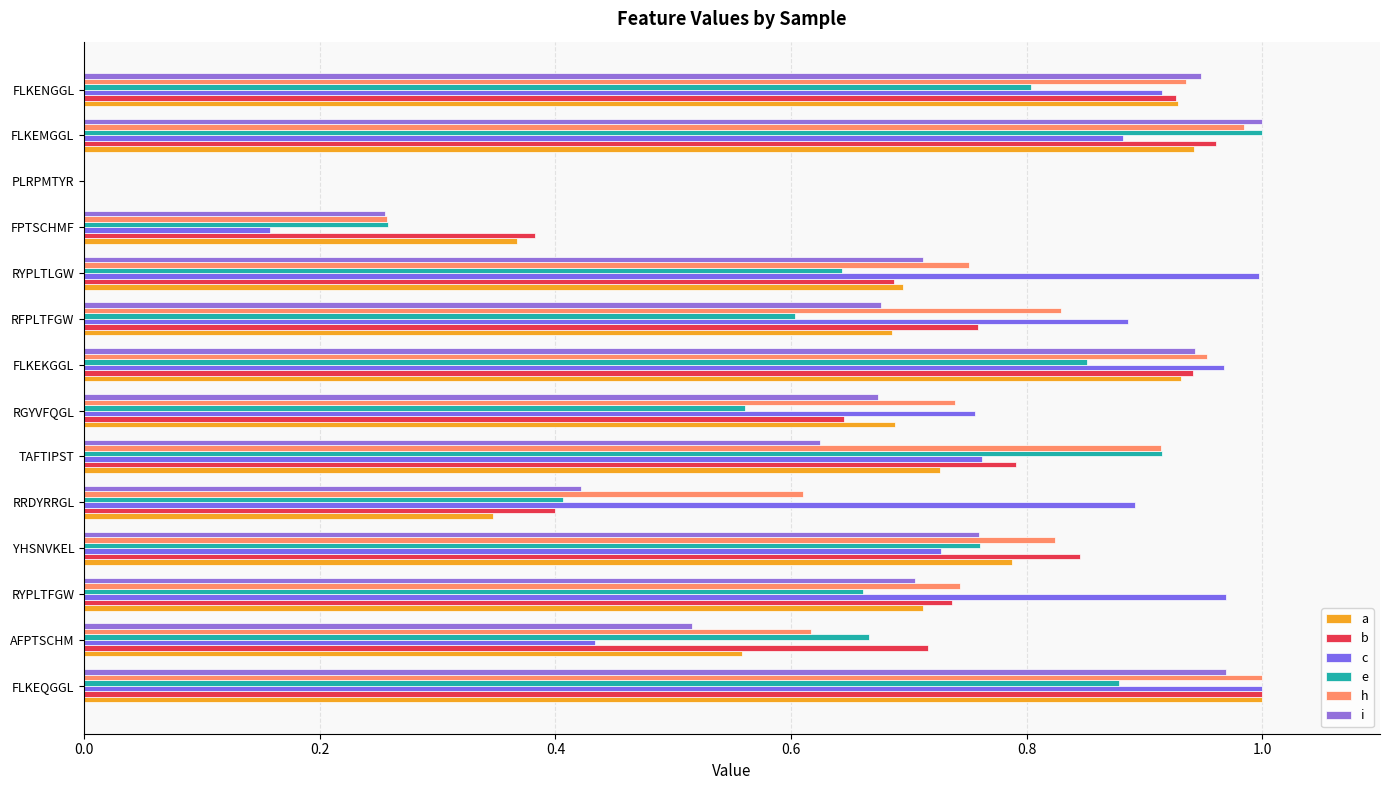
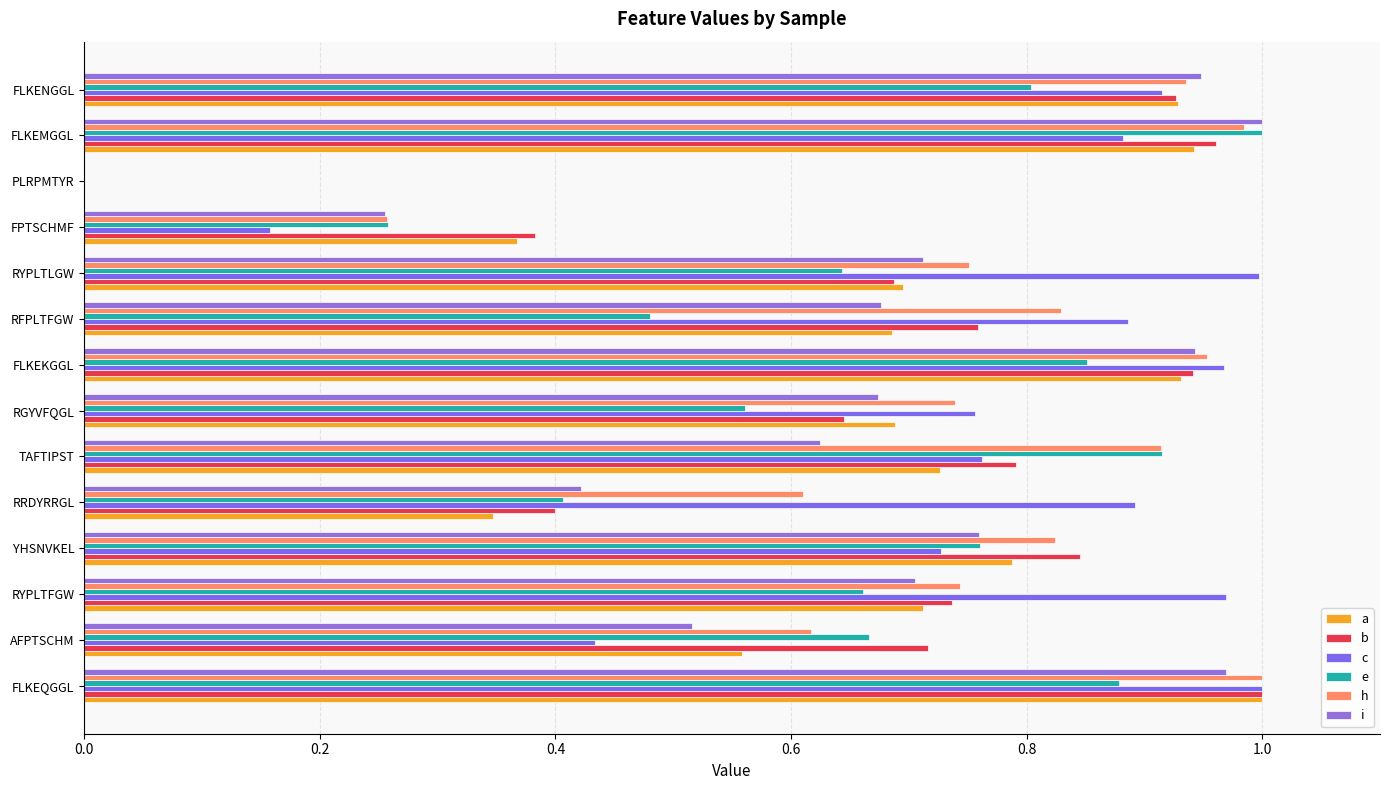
  {
    "a": {
      "FLKENGGL": 0.928,
      "FLKEMGGL": 0.942,
      "PLRPMTYR": 0.000,
      "FPTSCHMF": 0.368,
      "RYPLTLGW": 0.695,
      "RFPLTFGW": 0.686,
      "FLKEKGGL": 0.931,
      "RGYVFQGL": 0.688,
      "TAFTIPST": 0.727,
      "RRDYRRGL": 0.347,
      "YHSNVKEL": 0.787,
      "RYPLTFGW": 0.712,
      "AFPTSCHM": 0.559,
      "FLKEQGGL": 1.000
    },
    "b": {
      "FLKENGGL": 0.927,
      "FLKEMGGL": 0.961,
      "PLRPMTYR": 0.000,
      "FPTSCHMF": 0.382,
      "RYPLTLGW": 0.687,
      "RFPLTFGW": 0.759,
      "FLKEKGGL": 0.941,
      "RGYVFQGL": 0.645,
      "TAFTIPST": 0.791,
      "RRDYRRGL": 0.400,
      "YHSNVKEL": 0.845,
      "RYPLTFGW": 0.737,
      "AFPTSCHM": 0.716,
      "FLKEQGGL": 1.000
    },
    "e": {
      "FLKENGGL": 0.804,
      "FLKEMGGL": 1.000,
      "PLRPMTYR": 0.000,
      "FPTSCHMF": 0.258,
      "RYPLTLGW": 0.644,
-     "RFPLTFGW": 0.603,
+     "RFPLTFGW": 0.480,
      "FLKEKGGL": 0.851,
      "RGYVFQGL": 0.561,
      "TAFTIPST": 0.915,
      "RRDYRRGL": 0.406,
      "YHSNVKEL": 0.760,
      "RYPLTFGW": 0.661,
      "AFPTSCHM": 0.666,
      "FLKEQGGL": 0.878
    },
    "h": {
      "FLKENGGL": 0.936,
      "FLKEMGGL": 0.985,
      "PLRPMTYR": 0.000,
      "FPTSCHMF": 0.257,
      "RYPLTLGW": 0.751,
      "RFPLTFGW": 0.829,
      "FLKEKGGL": 0.953,
      "RGYVFQGL": 0.739,
      "TAFTIPST": 0.914,
      "RRDYRRGL": 0.611,
      "YHSNVKEL": 0.824,
      "RYPLTFGW": 0.744,
      "AFPTSCHM": 0.617,
      "FLKEQGGL": 1.000
    }
  }
